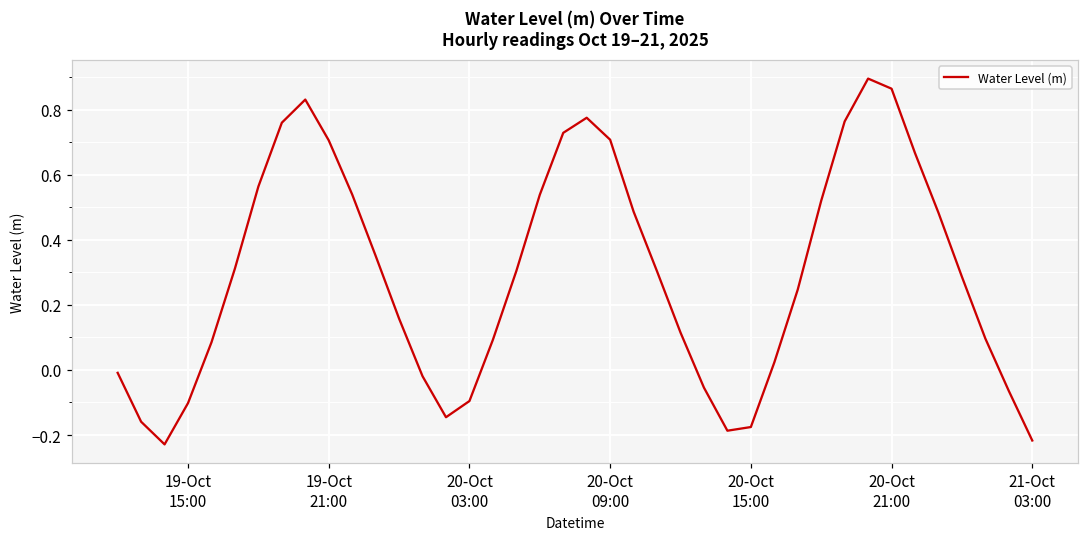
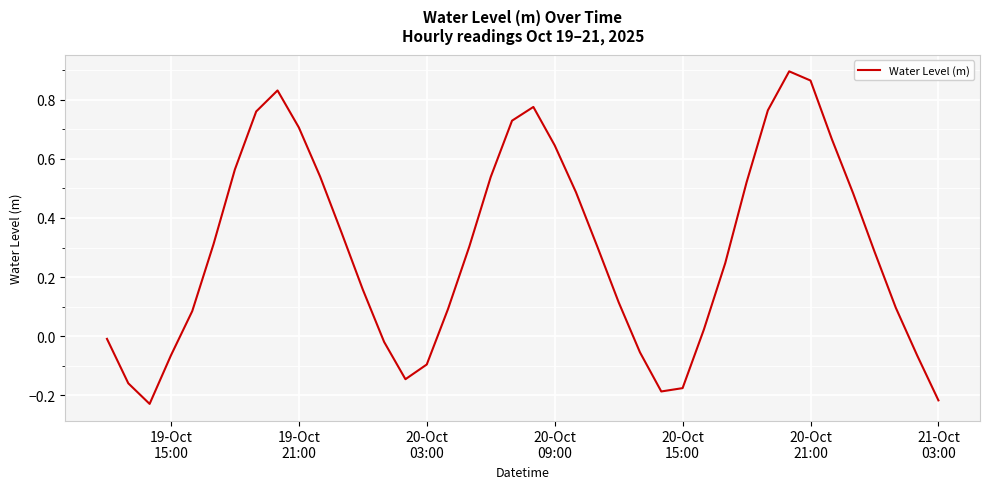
  {
-   "19-Oct 15:00": -0.10,
+   "19-Oct 15:00": -0.06,
    "19-Oct 21:00": 0.71,
    "20-Oct 03:00": -0.10,
-   "20-Oct 09:00": 0.71,
+   "20-Oct 09:00": 0.65,
    "20-Oct 15:00": -0.18,
    "20-Oct 21:00": 0.86,
    "21-Oct 03:00": -0.22
  }
